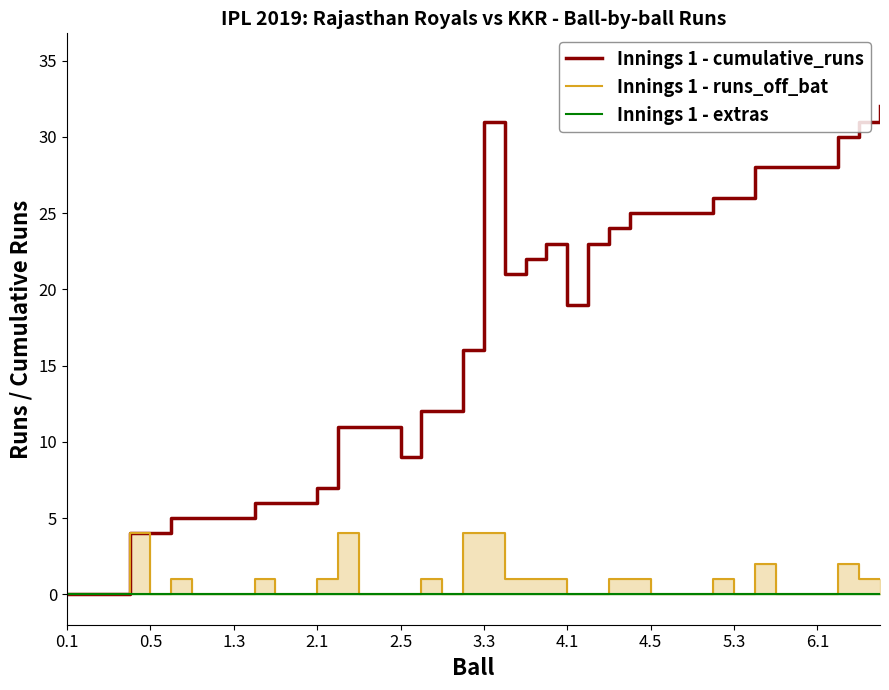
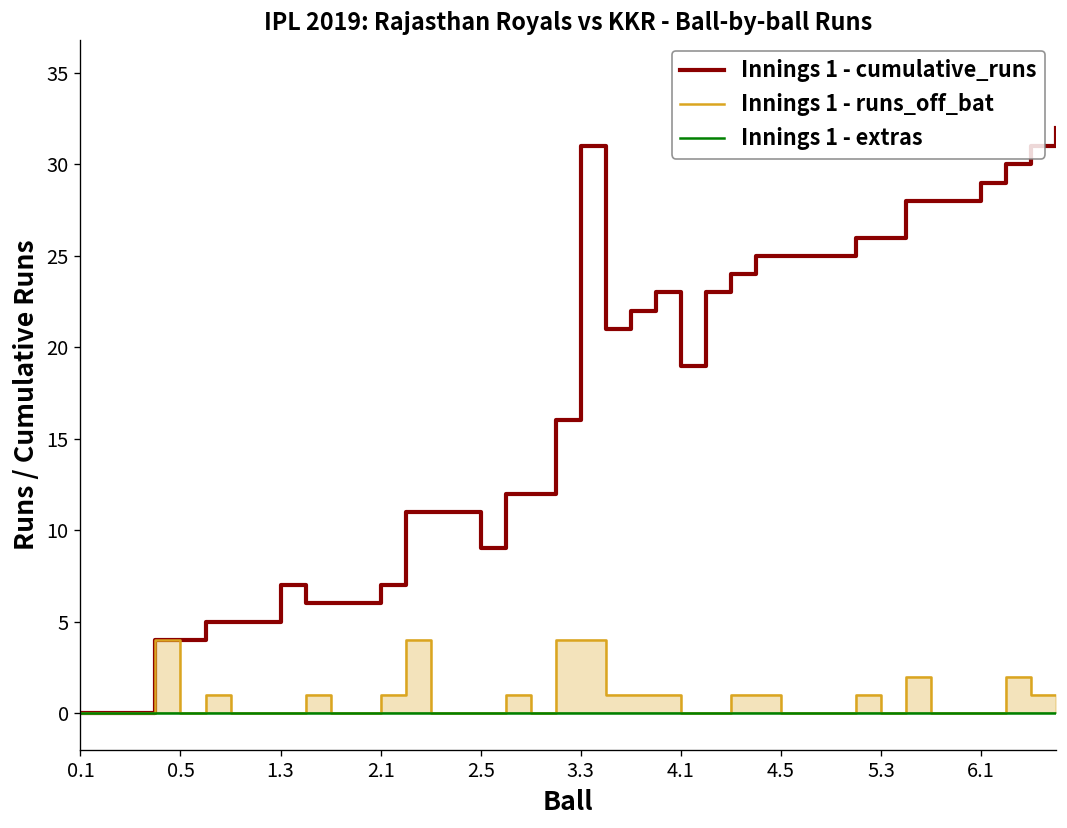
  {
    "Innings 1 - cumulative_runs": {
-     "1.3": 5,
+     "1.3": 7,
      "2.1": 7,
      "2.5": 9,
      "3.3": 31,
      "4.1": 19,
      "4.5": 25,
      "5.3": 26,
-     "6.1": 28
+     "6.1": 29
    }
  }
